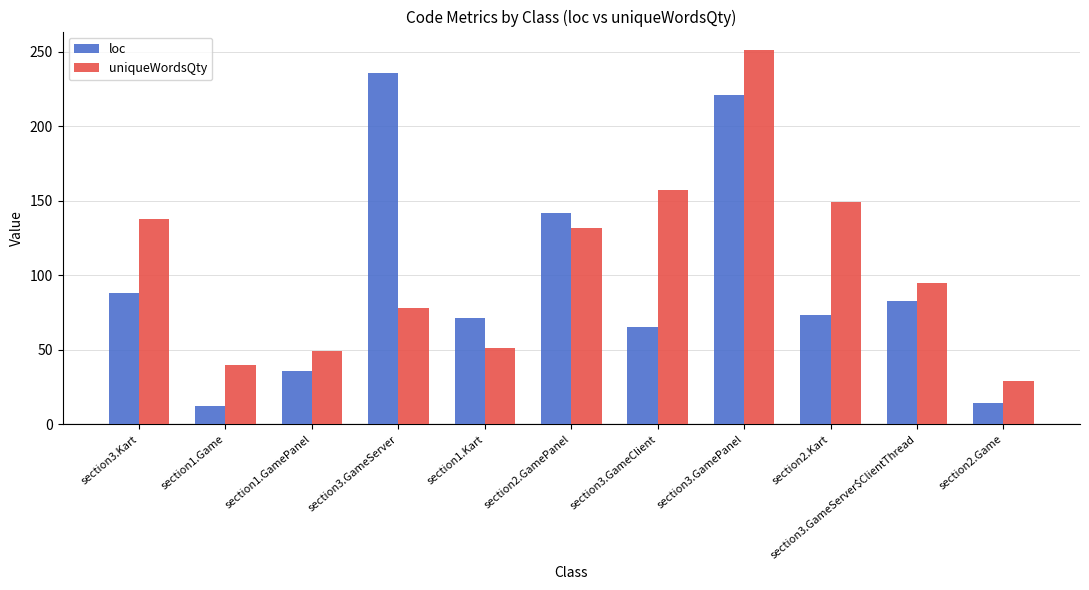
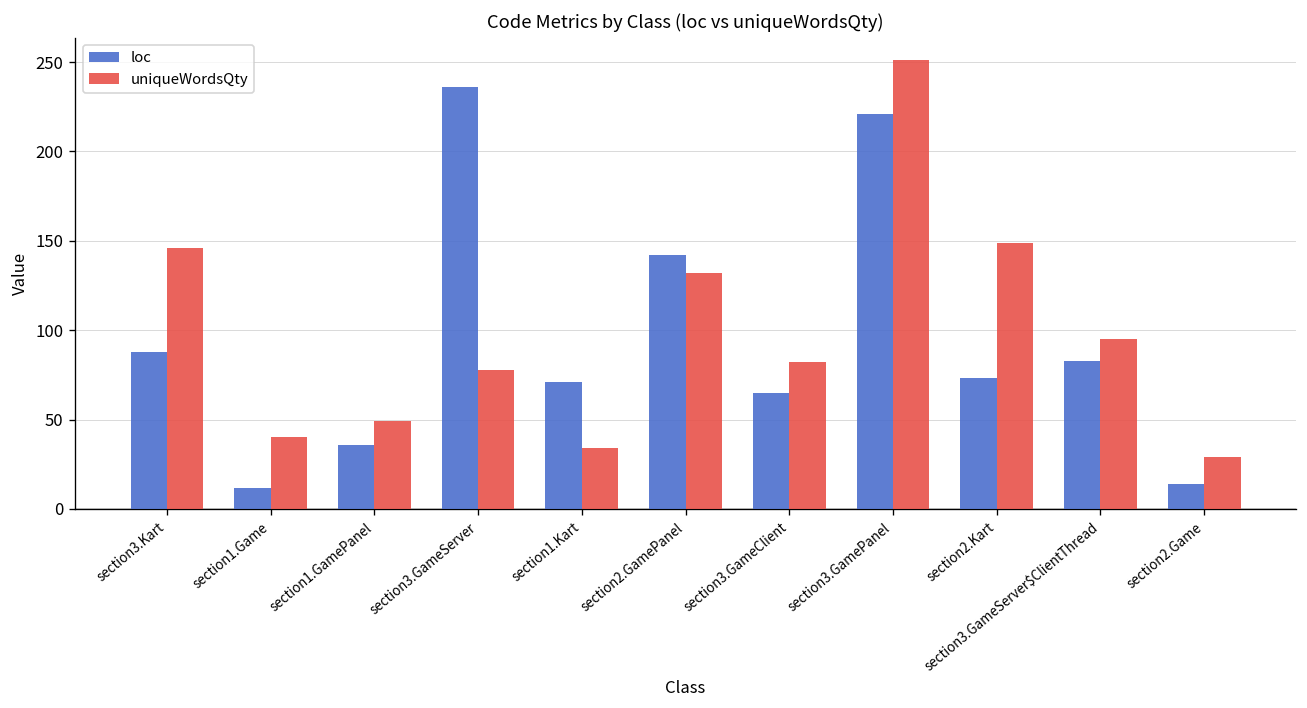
  {
    "loc": {
      "section3.Kart": 88,
      "section1.Game": 12,
      "section1.GamePanel": 36,
      "section3.GameServer": 236,
      "section1.Kart": 71,
      "section2.GamePanel": 142,
      "section3.GameClient": 65,
      "section3.GamePanel": 221,
      "section2.Kart": 73,
      "section3.GameServer$ClientThread": 83,
      "section2.Game": 14
    },
    "uniqueWordsQty": {
-     "section3.Kart": 138,
+     "section3.Kart": 146,
      "section1.Game": 40,
      "section1.GamePanel": 49,
      "section3.GameServer": 78,
-     "section1.Kart": 51,
+     "section1.Kart": 34,
      "section2.GamePanel": 132,
-     "section3.GameClient": 157,
+     "section3.GameClient": 82,
      "section3.GamePanel": 251,
      "section2.Kart": 149,
      "section3.GameServer$ClientThread": 95,
      "section2.Game": 29
    }
  }
